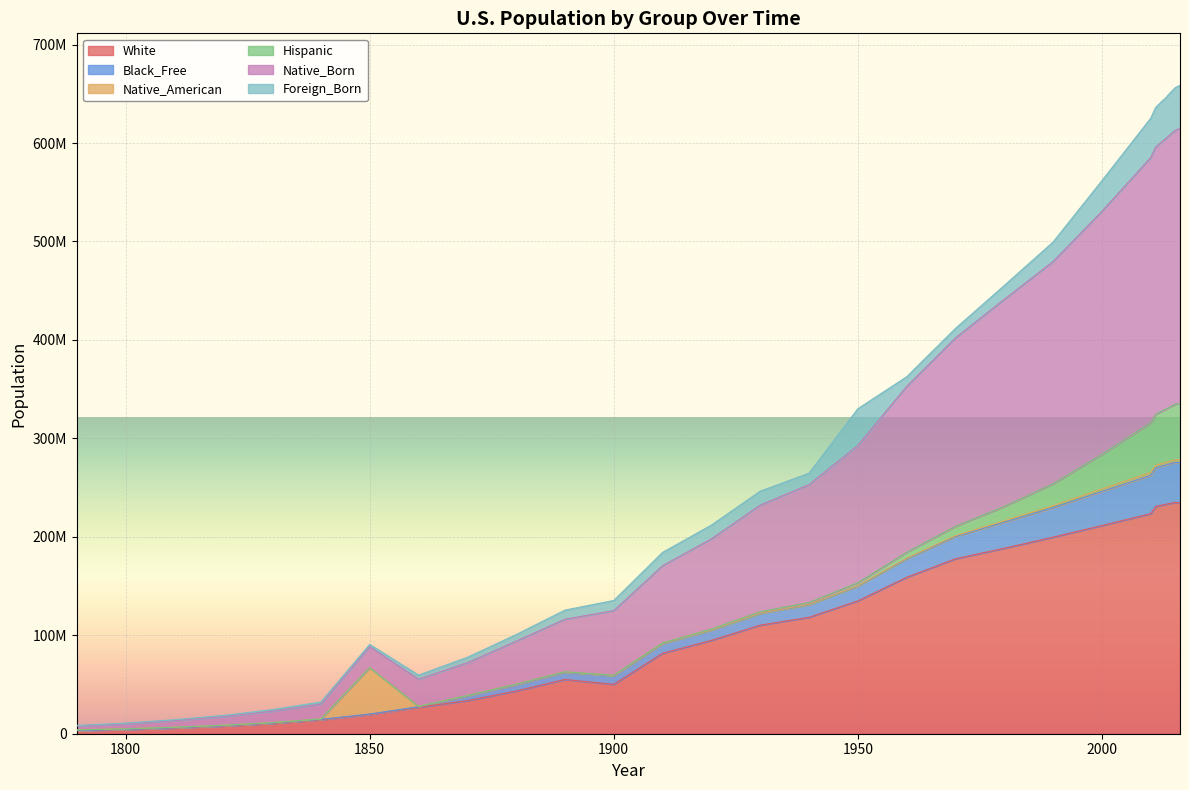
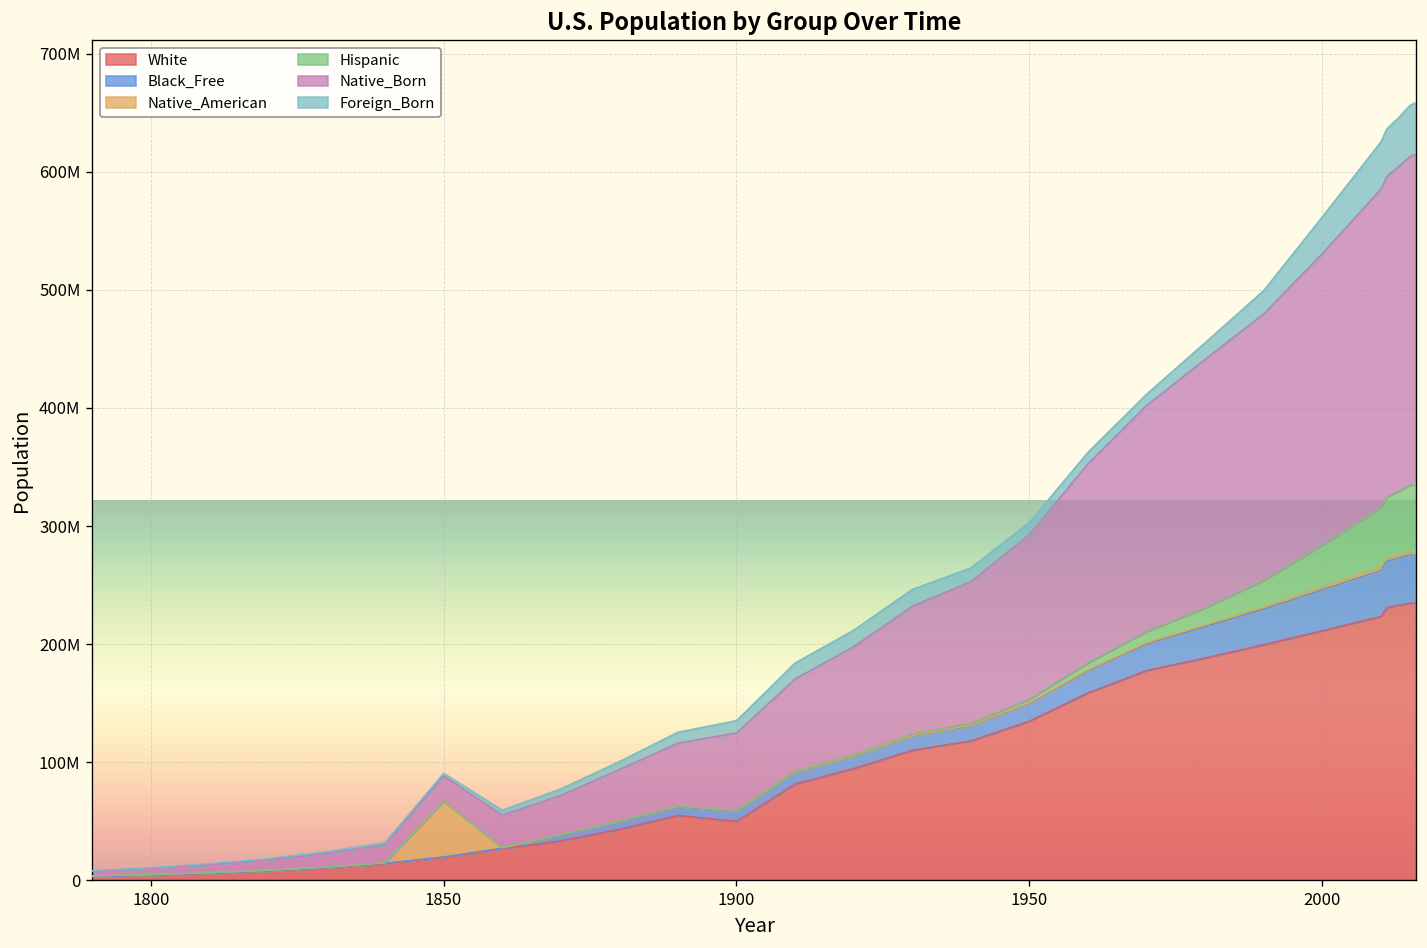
  {
    "White": {
      "1900": 50000000,
      "1950": 130000000,
      "2000": 210000000
    },
    "Hispanic": {
      "1950": 0,
      "2000": 40000000
    },
    "Native_Born": {
      "1900": 70000000,
      "1950": 140000000,
      "2000": 250000000
    },
    "Foreign_Born": {
      "1900": 10000000,
-     "1950": 40000000,
+     "1950": 10000000,
      "2000": 30000000
    }
  }
